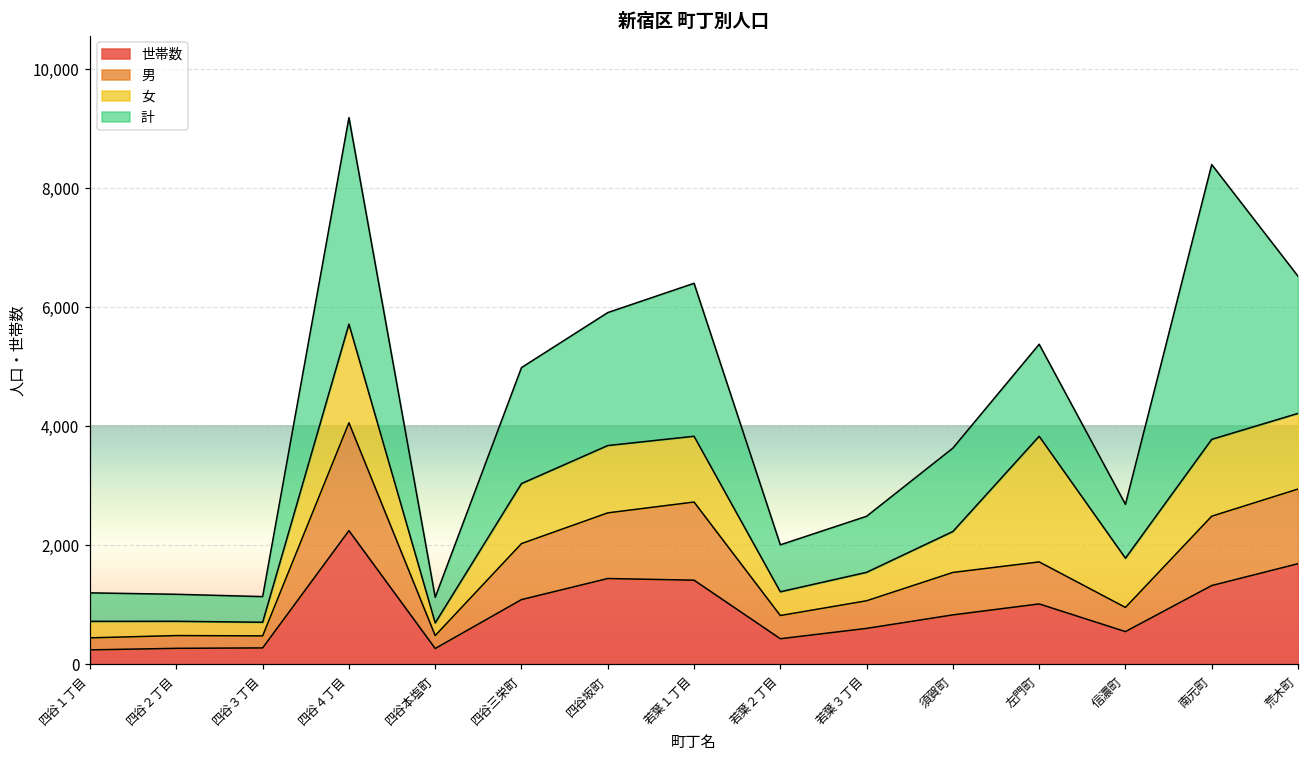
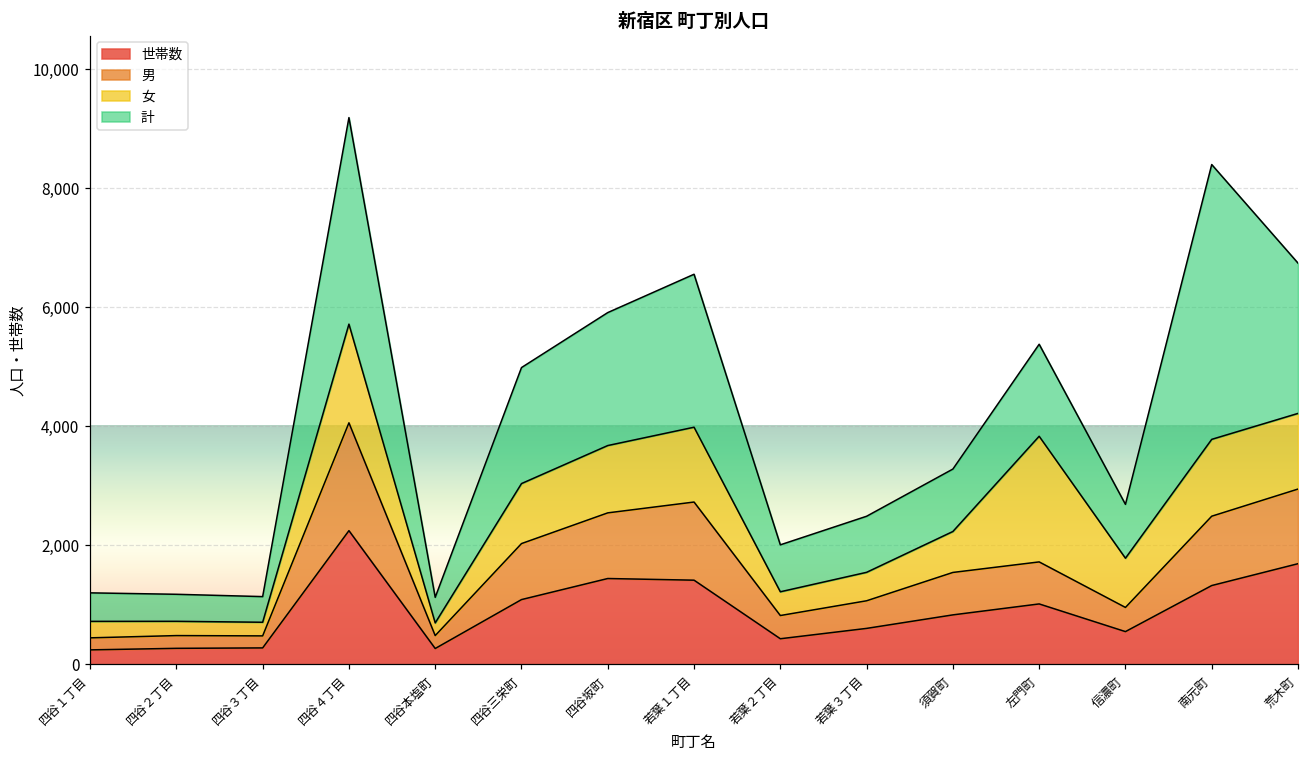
  {
    "女": {
      "四谷１丁目": "300",
      "四谷２丁目": "200",
      "四谷３丁目": "200",
      "四谷４丁目": "1,700",
      "四谷本塩町": "200",
      "四谷三栄町": "1,000",
      "四谷坂町": "1,100",
-     "若葉１丁目": "1,100",
+     "若葉１丁目": "1,300",
      "若葉２丁目": "400",
      "若葉３丁目": "500",
      "須賀町": "700",
      "左門町": "2,100",
      "信濃町": "800",
      "南元町": "1,300",
      "荒木町": "1,300"
    },
    "計": {
      "四谷１丁目": "500",
      "四谷２丁目": "500",
      "四谷３丁目": "400",
      "四谷４丁目": "3,500",
      "四谷本塩町": "400",
      "四谷三栄町": "1,900",
      "四谷坂町": "2,200",
      "若葉１丁目": "2,600",
      "若葉２丁目": "800",
      "若葉３丁目": "900",
-     "須賀町": "1,400",
+     "須賀町": "1,000",
      "左門町": "1,500",
      "信濃町": "900",
      "南元町": "4,600",
-     "荒木町": "2,300"
+     "荒木町": "2,500"
    }
  }
